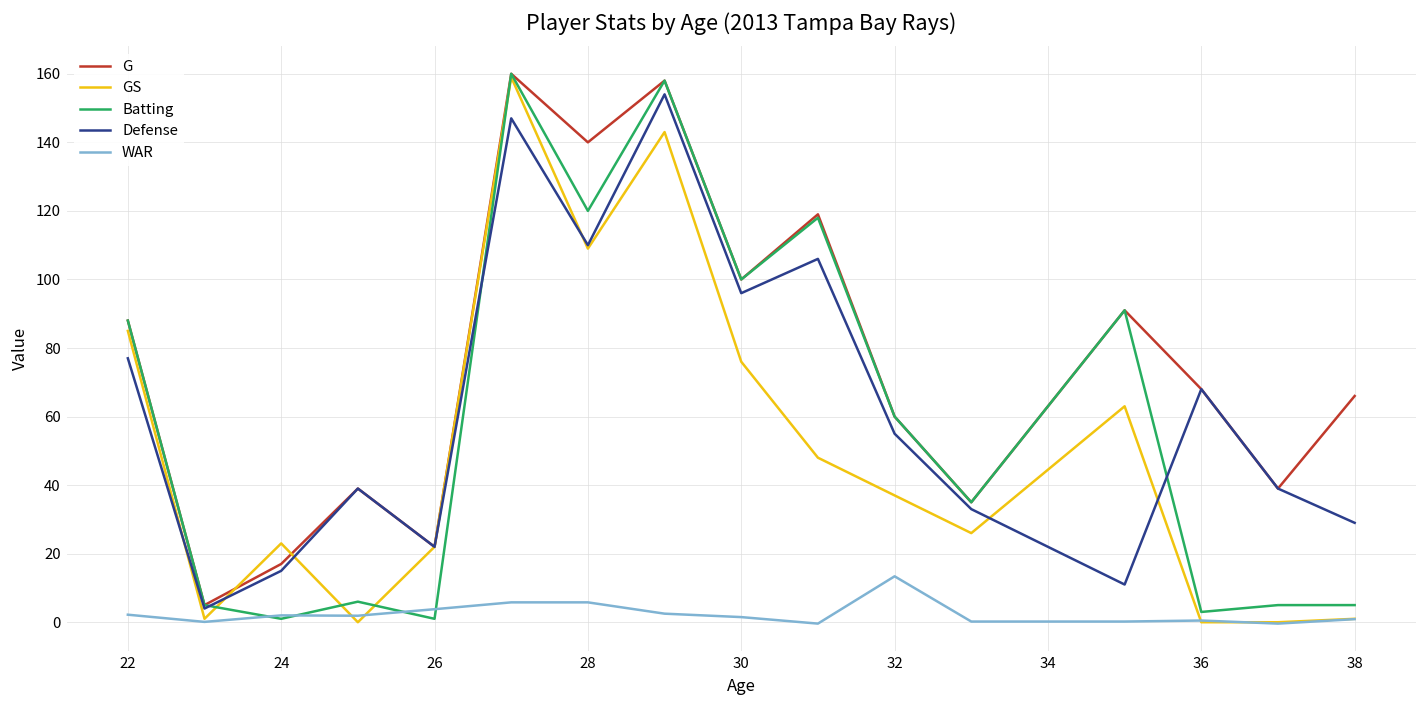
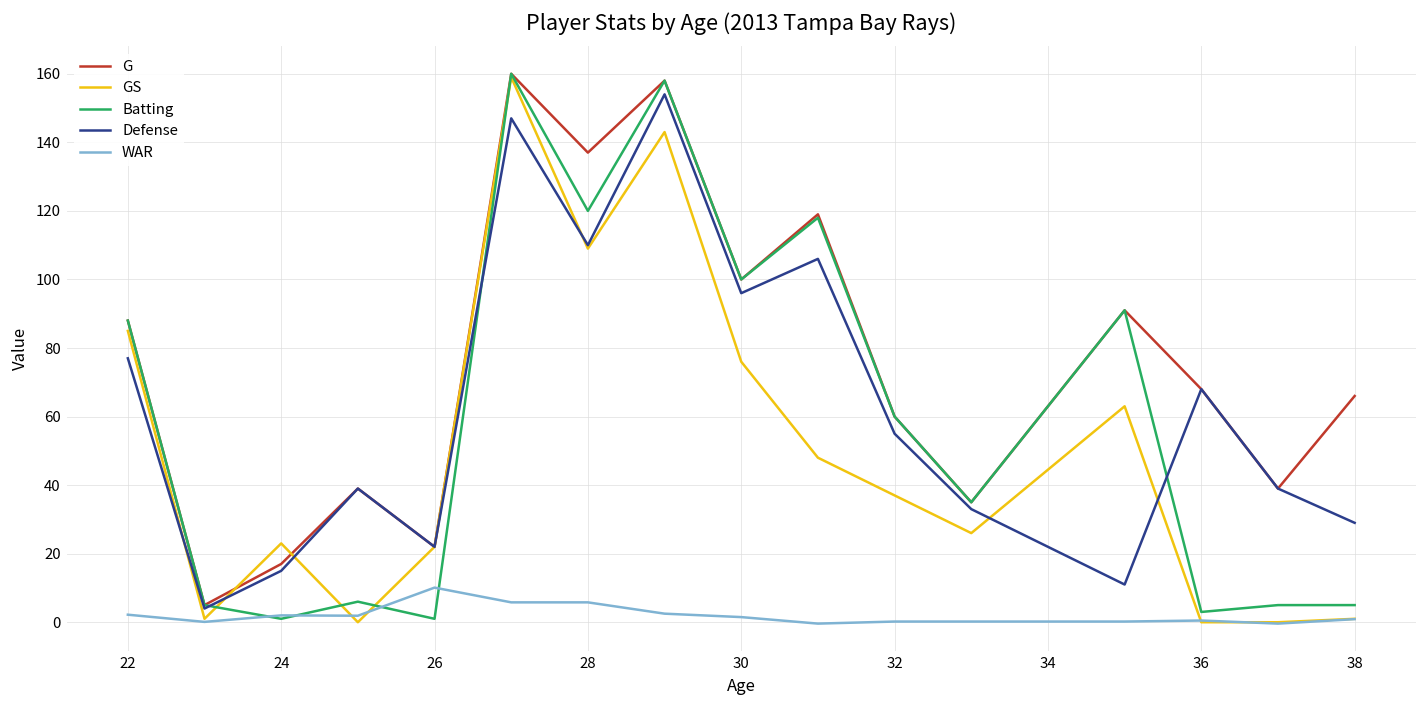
  {
    "G": {
      "24": 17,
-     "28": 140,
+     "28": 137,
      "38": 66
    },
    "GS": {
      "22": 85,
      "24": 23,
      "28": 109,
      "30": 76,
      "32": 37
    },
    "Batting": {
      "24": 1,
      "26": 1,
      "28": 120,
      "36": 3,
      "38": 5
    },
    "Defense": {
      "22": 77,
      "24": 15,
      "28": 110,
      "30": 96,
      "32": 55,
      "38": 29
    },
    "WAR": {
      "22": 2,
      "24": 2,
-     "26": 4,
+     "26": 10,
      "28": 6,
      "30": 2,
-     "32": 13
+     "32": 0
    }
  }
